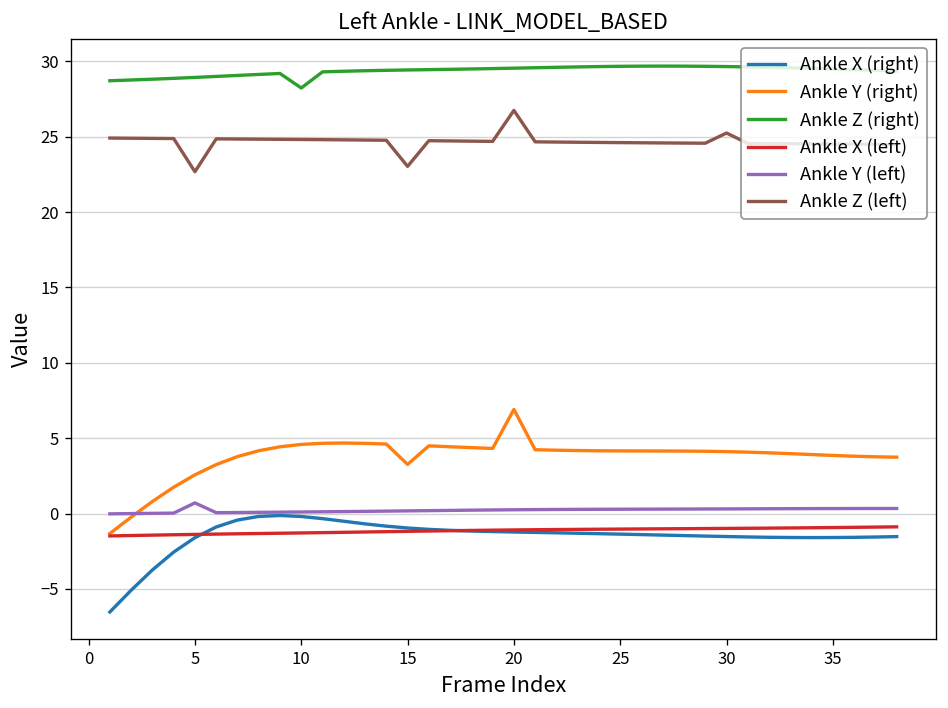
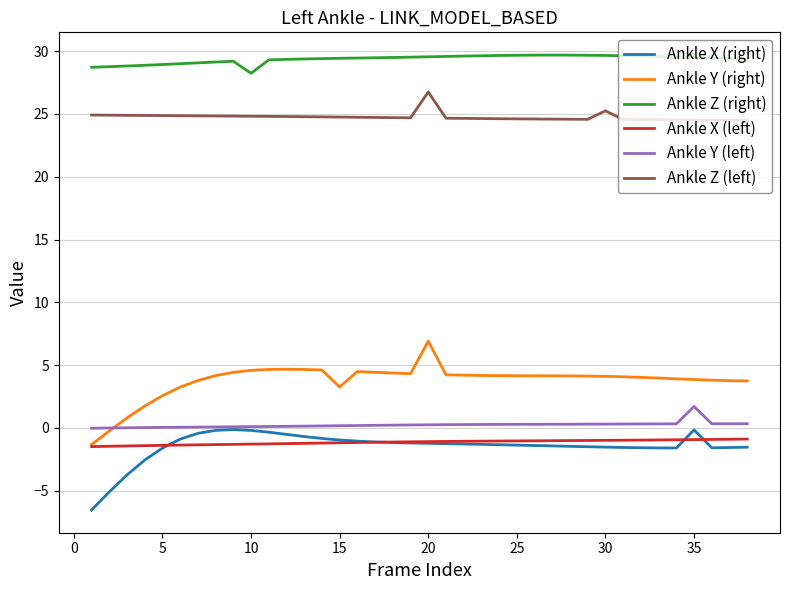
  {
    "Ankle X (right)": {
      "5": -1.6,
      "10": -0.2,
      "15": -1.0,
      "25": -1.4,
      "30": -1.5,
-     "35": -1.6
+     "35": -0.2
    },
    "Ankle Y (right)": {
      "5": 2.6,
      "10": 4.6,
      "15": 3.3,
      "20": 6.9,
      "25": 4.2,
      "30": 4.1,
      "35": 3.9
    },
    "Ankle Z (right)": {
      "5": 28.9,
      "10": 28.2,
      "15": 29.4,
      "20": 29.5,
      "25": 29.7,
      "30": 29.6
    },
    "Ankle X (left)": {
      "5": -1.4,
      "10": -1.3,
      "15": -1.2,
      "25": -1.0,
      "30": -1.0,
      "35": -0.9
    },
    "Ankle Y (left)": {
-     "5": 0.7,
+     "5": 0.0,
      "10": 0.1,
      "15": 0.2,
      "20": 0.3,
      "25": 0.3,
      "30": 0.3,
-     "35": 0.3
+     "35": 1.7
    },
    "Ankle Z (left)": {
-     "5": 22.7,
+     "5": 24.9,
      "10": 24.8,
-     "15": 23.0,
+     "15": 24.7,
      "20": 26.7,
      "25": 24.6,
      "30": 25.2
    }
  }
